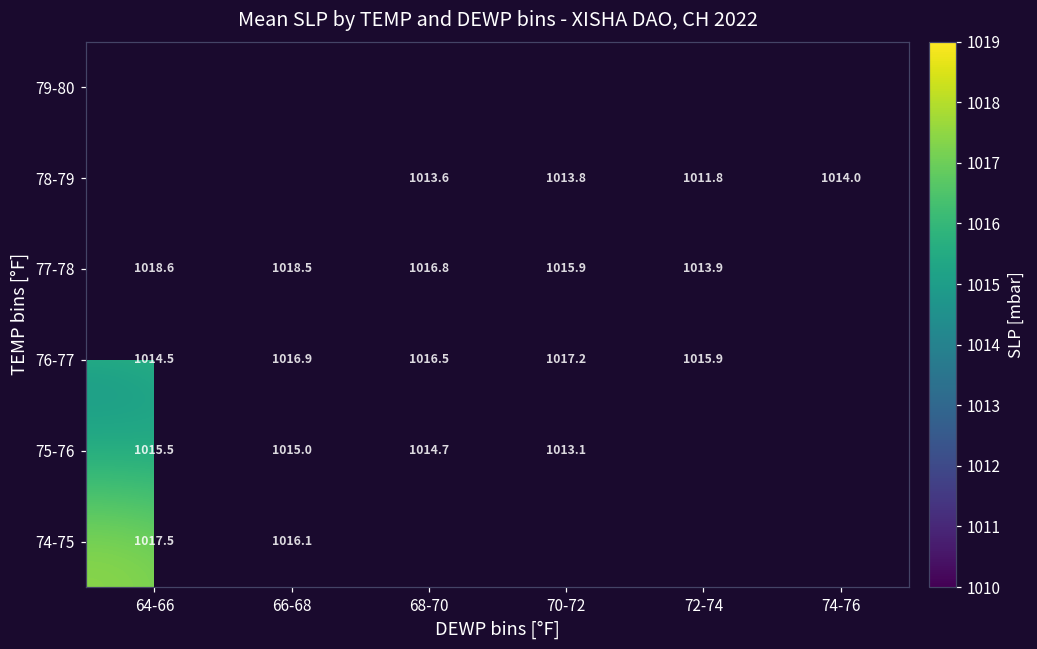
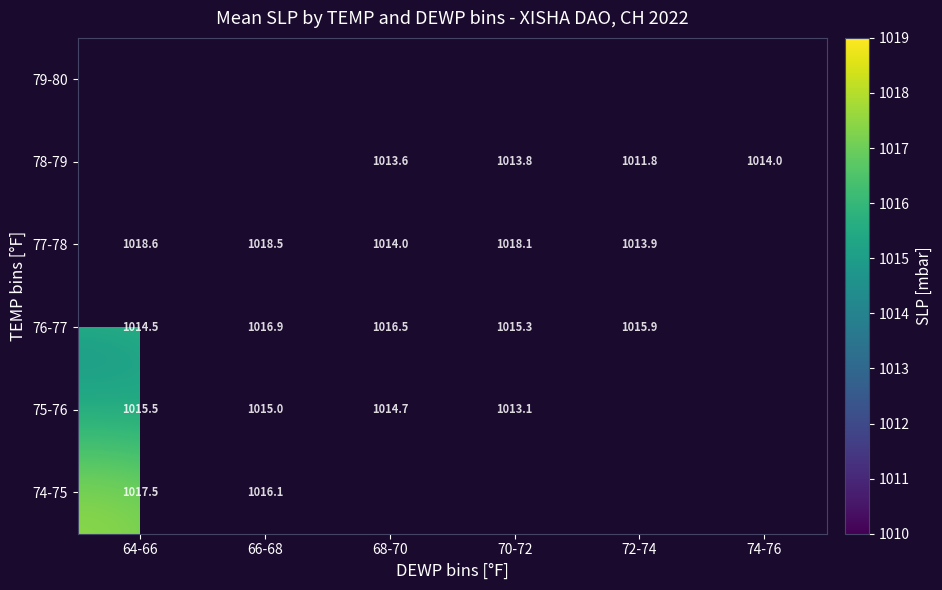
  {
    "78-79": {
      "68-70": 1013.6,
      "70-72": 1013.8,
      "72-74": 1011.8,
      "74-76": 1014.0
    },
    "77-78": {
      "64-66": 1018.6,
      "66-68": 1018.5,
-     "68-70": 1016.8,
-     "70-72": 1015.9,
+     "68-70": 1014.0,
+     "70-72": 1018.1,
      "72-74": 1013.9
    },
    "76-77": {
      "64-66": 1014.5,
      "66-68": 1016.9,
      "68-70": 1016.5,
-     "70-72": 1017.2,
+     "70-72": 1015.3,
      "72-74": 1015.9
    },
    "75-76": {
      "64-66": 1015.5,
      "66-68": 1015.0,
      "68-70": 1014.7,
      "70-72": 1013.1
    },
    "74-75": {
      "64-66": 1017.5,
      "66-68": 1016.1
    }
  }
